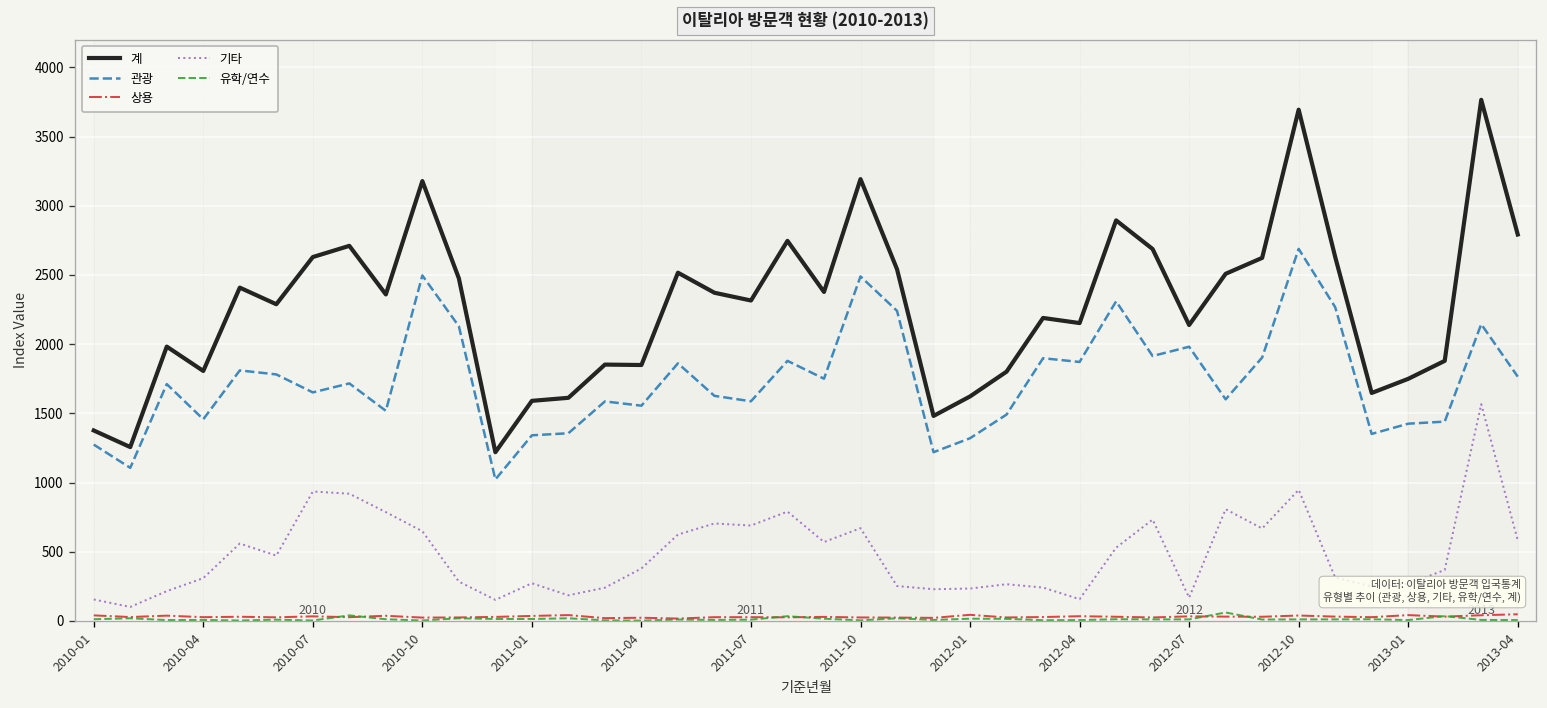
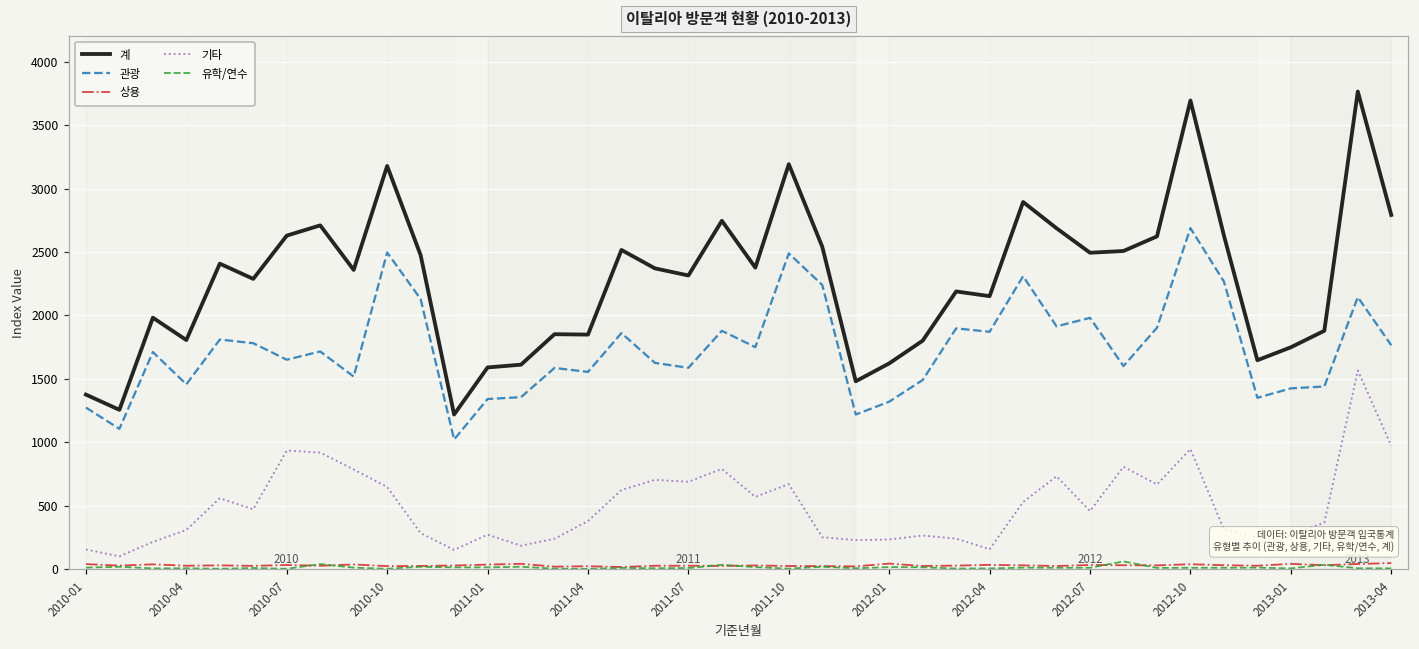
  {
    "계": {
      "2010-01": 1380,
      "2010-04": 1810,
      "2010-07": 2630,
      "2010-10": 3180,
      "2011-01": 1590,
      "2011-04": 1850,
      "2011-07": 2320,
      "2011-10": 3190,
      "2012-01": 1620,
      "2012-04": 2150,
-     "2012-07": 2140,
+     "2012-07": 2490,
      "2012-10": 3690,
      "2013-01": 1750,
      "2013-04": 2790
    },
    "관광": {
      "2010-01": 1270,
      "2010-04": 1460,
      "2010-07": 1650,
      "2010-10": 2500,
      "2011-01": 1340,
      "2011-04": 1560,
      "2011-07": 1590,
      "2011-10": 2490,
      "2012-01": 1320,
      "2012-04": 1870,
      "2012-07": 1980,
      "2012-10": 2690,
      "2013-01": 1430,
      "2013-04": 1770
    },
    "상용": {
      "2010-01": 40,
      "2012-01": 40,
      "2012-04": 30,
      "2012-10": 40,
      "2013-01": 40,
      "2013-04": 50
    },
    "기타": {
      "2010-01": 160,
      "2010-04": 310,
      "2010-07": 940,
      "2010-10": 650,
      "2011-01": 270,
      "2011-04": 380,
      "2011-07": 690,
      "2011-10": 670,
      "2012-01": 230,
      "2012-04": 160,
-     "2012-07": 170,
+     "2012-07": 460,
      "2012-10": 950,
-     "2013-04": 580
+     "2013-04": 970
    },
    "유학/연수": {
      "2010-01": 10,
      "2010-07": 0,
      "2012-01": 20,
      "2012-04": 10,
      "2012-07": 10,
      "2012-10": 10,
      "2013-01": 10,
      "2013-04": 10
    }
  }
